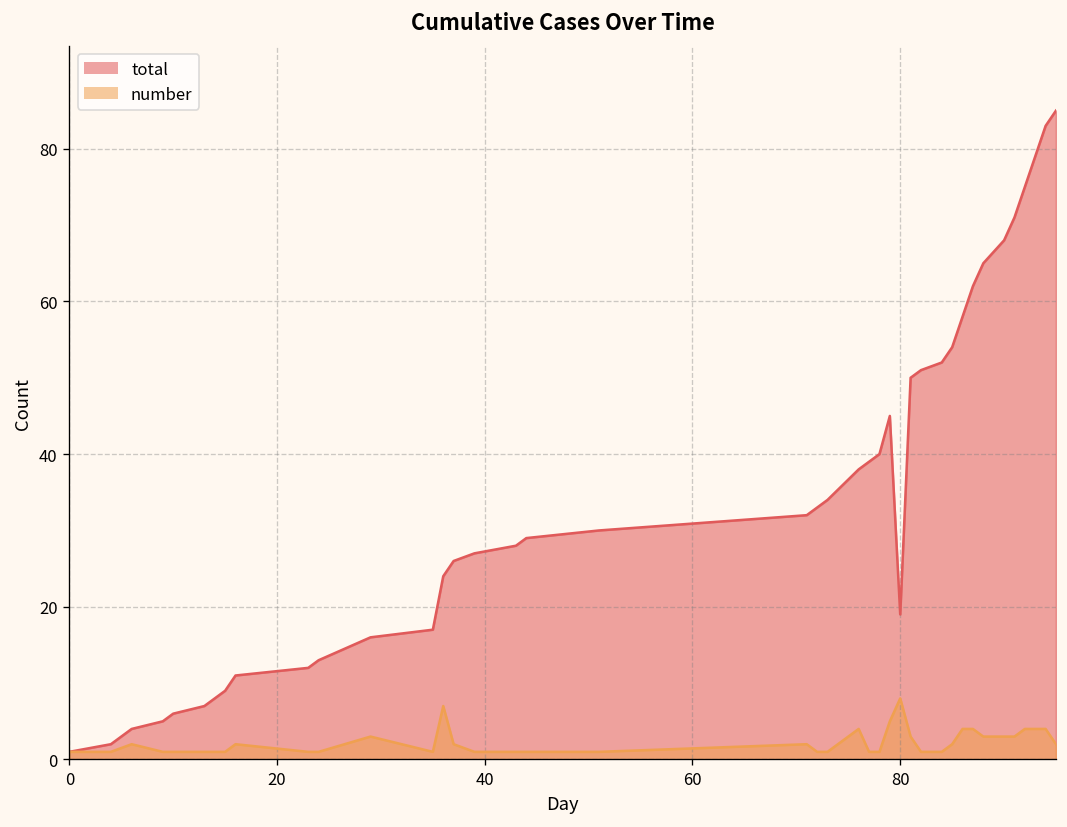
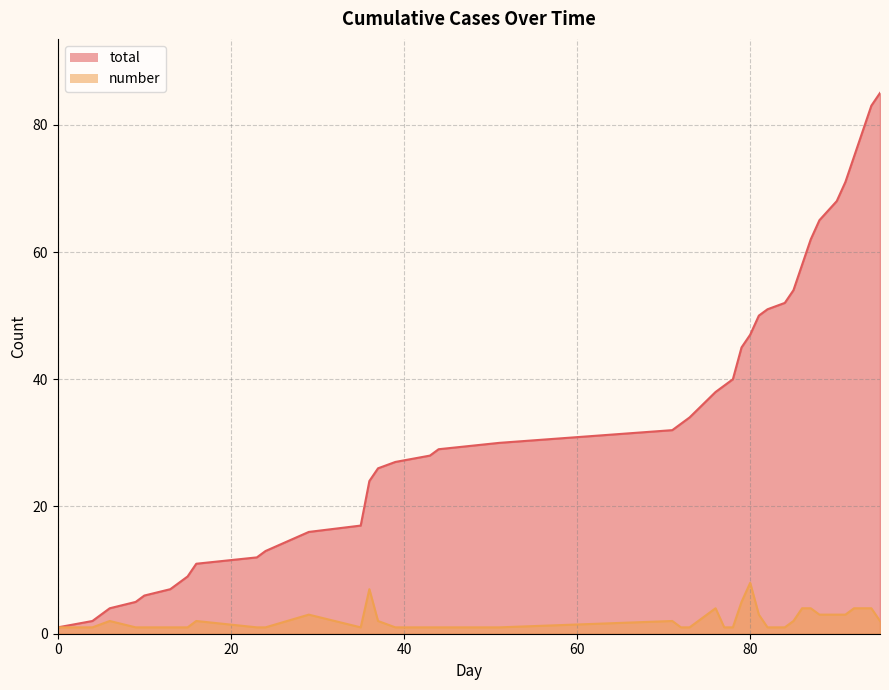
  {
    "total": {
-     "80": 19
+     "80": 47
    },
    "number": {
      "80": 8
    }
  }
